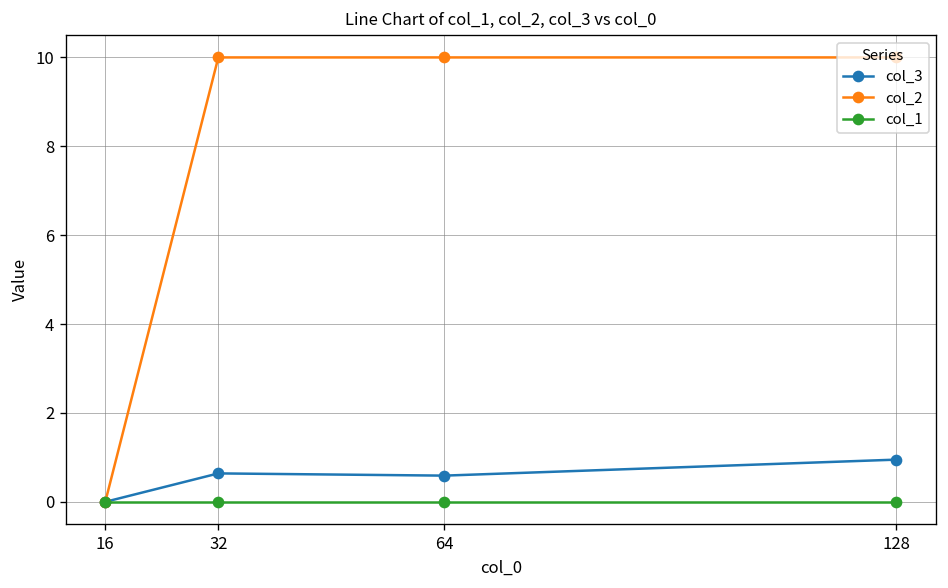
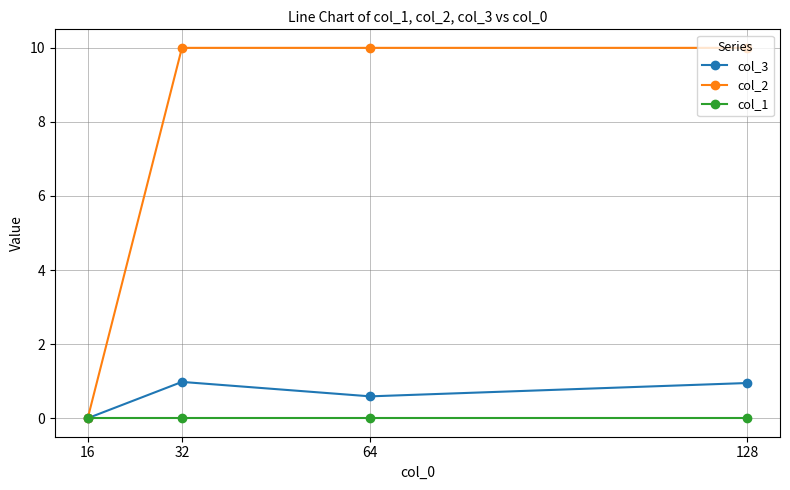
  {
    "col_3": {
-     "32": 0.6,
+     "32": 1.0,
      "64": 0.6,
      "128": 1.0
    },
    "col_2": {
      "32": 10.0,
      "64": 10.0
    },
    "col_1": {
      "32": 0.0,
      "64": 0.0,
      "128": 0.0
    }
  }
